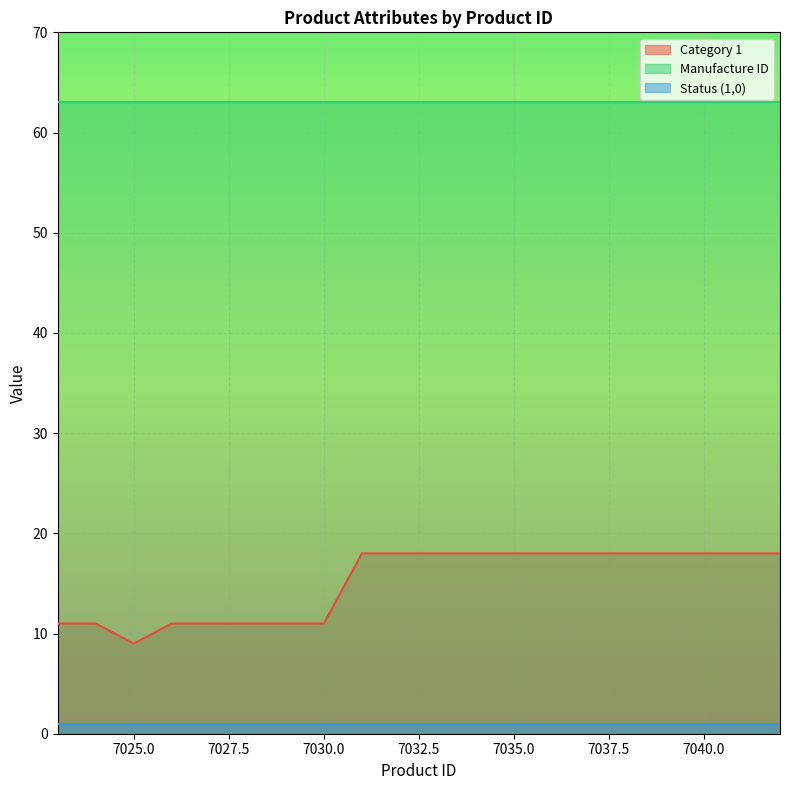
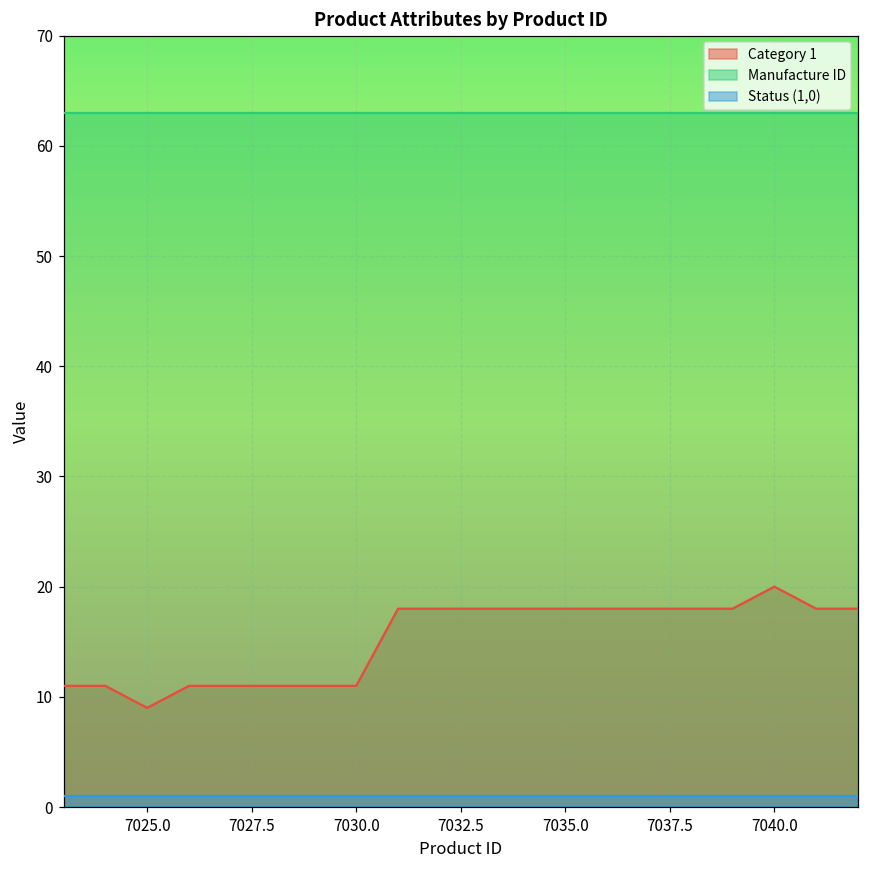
  {
    "Category 1": {
      "7025.0": 9,
      "7030.0": 11,
      "7035.0": 18,
-     "7040.0": 18
+     "7040.0": 20
    },
    "Manufacture ID": {
      "7025.0": 63,
      "7030.0": 63,
      "7035.0": 63,
      "7040.0": 63
    },
    "Status (1,0)": {
      "7025.0": 1,
      "7030.0": 1,
      "7035.0": 1,
      "7040.0": 1
    }
  }
